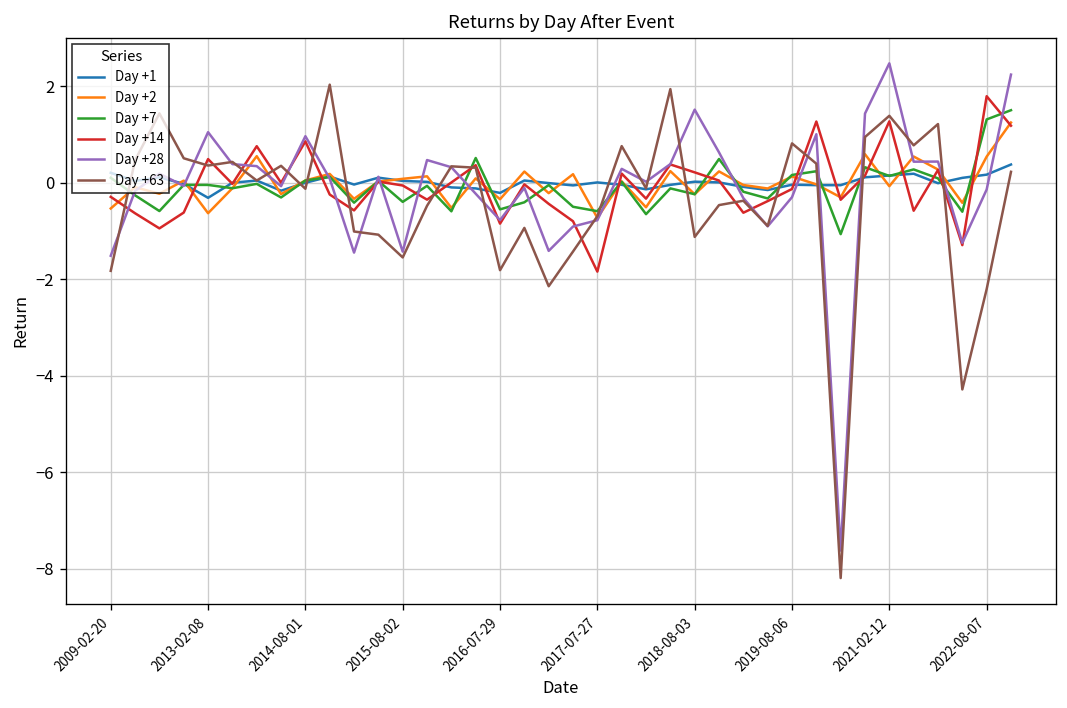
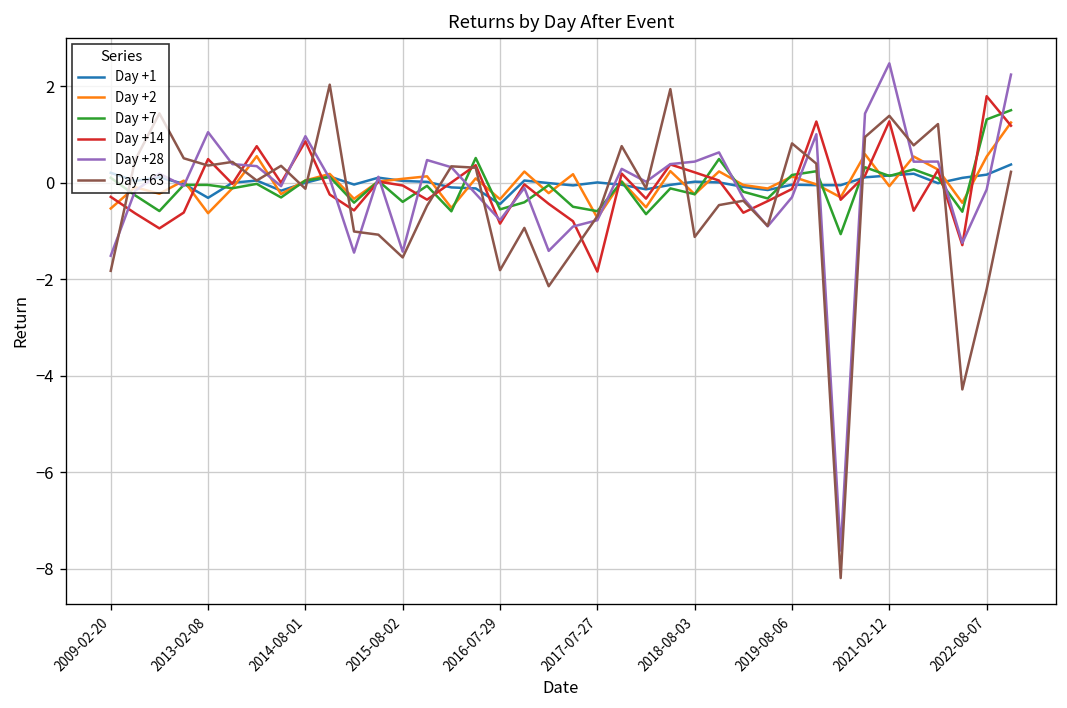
  {
    "Day +1": {
      "2013-02-08": -0.3,
-     "2016-07-29": -0.2,
+     "2016-07-29": -0.4,
      "2017-07-27": 0.0,
      "2018-08-03": 0.0,
      "2019-08-06": 0.0,
      "2022-08-07": 0.2
    },
    "Day +2": {
      "2009-02-20": -0.5,
      "2013-02-08": -0.6,
      "2016-07-29": -0.3,
      "2021-02-12": -0.1,
      "2022-08-07": 0.5
    },
    "Day +7": {
      "2013-02-08": 0.0,
      "2015-08-02": -0.4,
      "2016-07-29": -0.6,
      "2017-07-27": -0.6,
      "2022-08-07": 1.3
    },
    "Day +14": {
      "2009-02-20": -0.3,
      "2013-02-08": 0.5,
      "2014-08-01": 0.9,
      "2015-08-02": -0.1,
      "2016-07-29": -0.8,
      "2017-07-27": -1.8,
      "2018-08-03": 0.2,
      "2019-08-06": -0.1,
      "2021-02-12": 1.3,
      "2022-08-07": 1.8
    },
    "Day +28": {
      "2009-02-20": -1.5,
      "2013-02-08": 1.0,
      "2014-08-01": 1.0,
      "2015-08-02": -1.4,
      "2016-07-29": -0.8,
-     "2018-08-03": 1.5,
+     "2018-08-03": 0.4,
      "2019-08-06": -0.3,
      "2021-02-12": 2.5,
      "2022-08-07": -0.1
    },
    "Day +63": {
      "2009-02-20": -1.8,
      "2013-02-08": 0.4,
      "2014-08-01": -0.1,
      "2015-08-02": -1.5,
      "2016-07-29": -1.8,
      "2018-08-03": -1.1,
      "2019-08-06": 0.8,
      "2021-02-12": 1.4,
      "2022-08-07": -2.2
    }
  }
